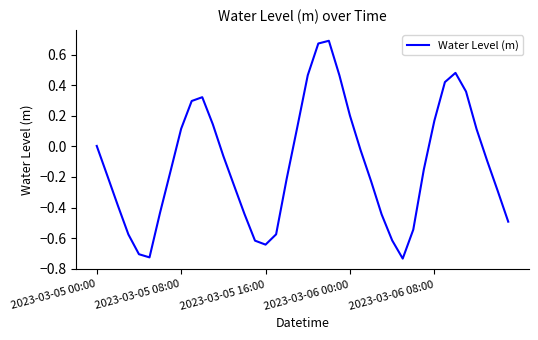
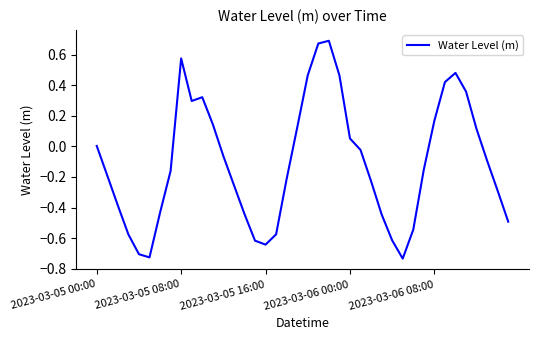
  {
    "2023-03-05 00:00": 0.00,
-   "2023-03-05 08:00": 0.11,
+   "2023-03-05 08:00": 0.57,
    "2023-03-05 16:00": -0.64,
-   "2023-03-06 00:00": 0.20,
+   "2023-03-06 00:00": 0.05,
    "2023-03-06 08:00": 0.17
  }
